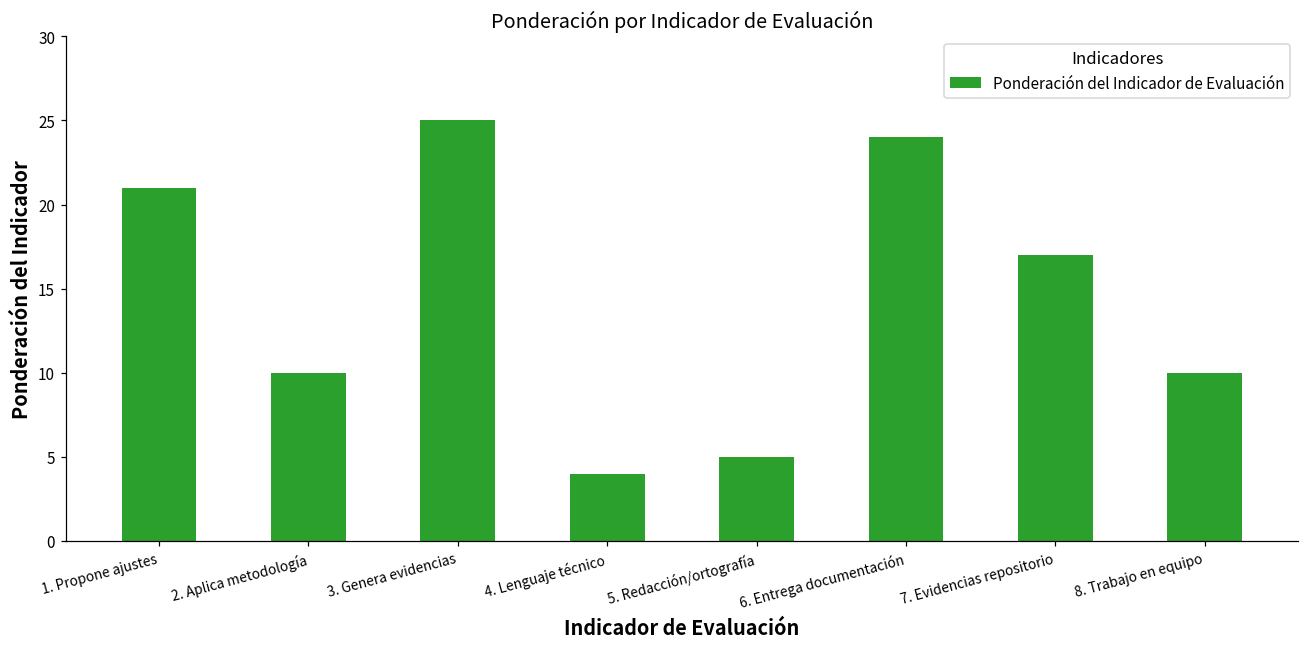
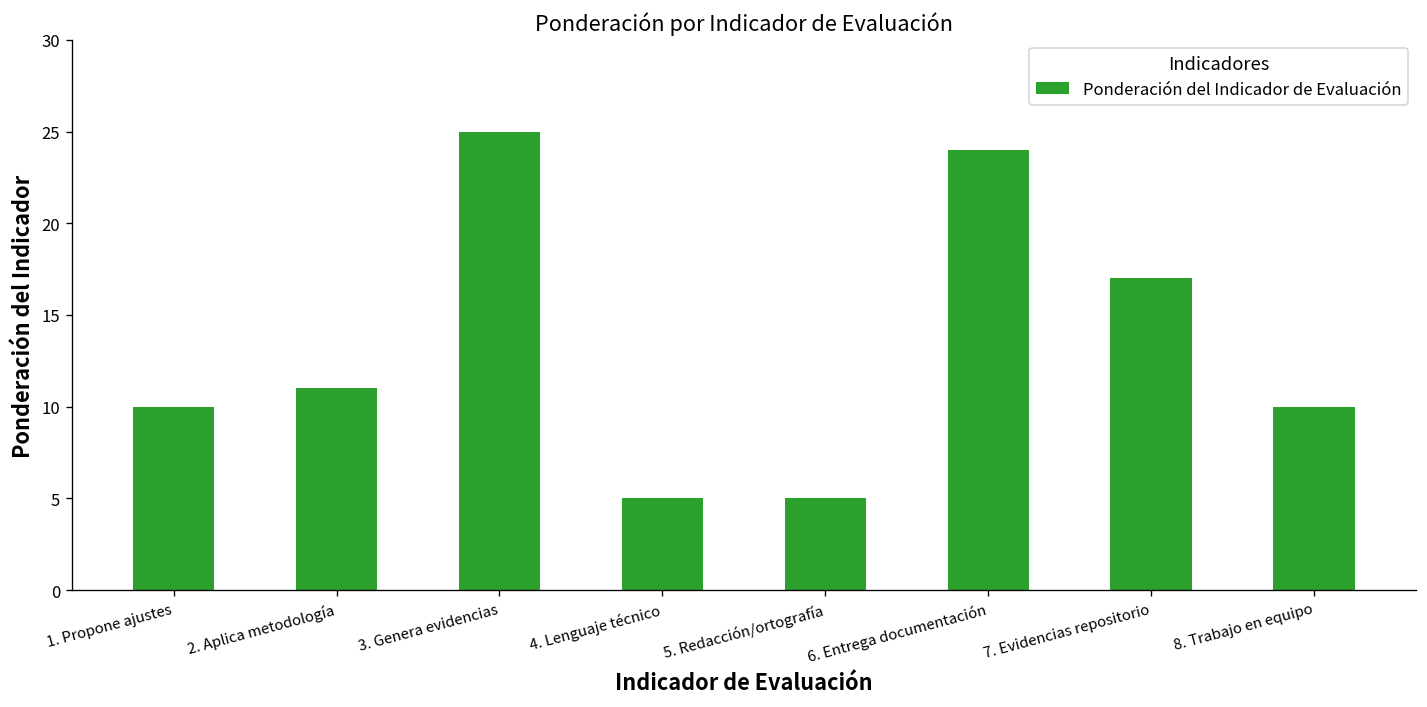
  {
-   "1. Propone ajustes": 21,
-   "2. Aplica metodología": 10,
+   "1. Propone ajustes": 10,
+   "2. Aplica metodología": 11,
    "3. Genera evidencias": 25,
-   "4. Lenguaje técnico": 4,
+   "4. Lenguaje técnico": 5,
    "5. Redacción/ortografía": 5,
    "6. Entrega documentación": 24,
    "7. Evidencias repositorio": 17,
    "8. Trabajo en equipo": 10
  }
